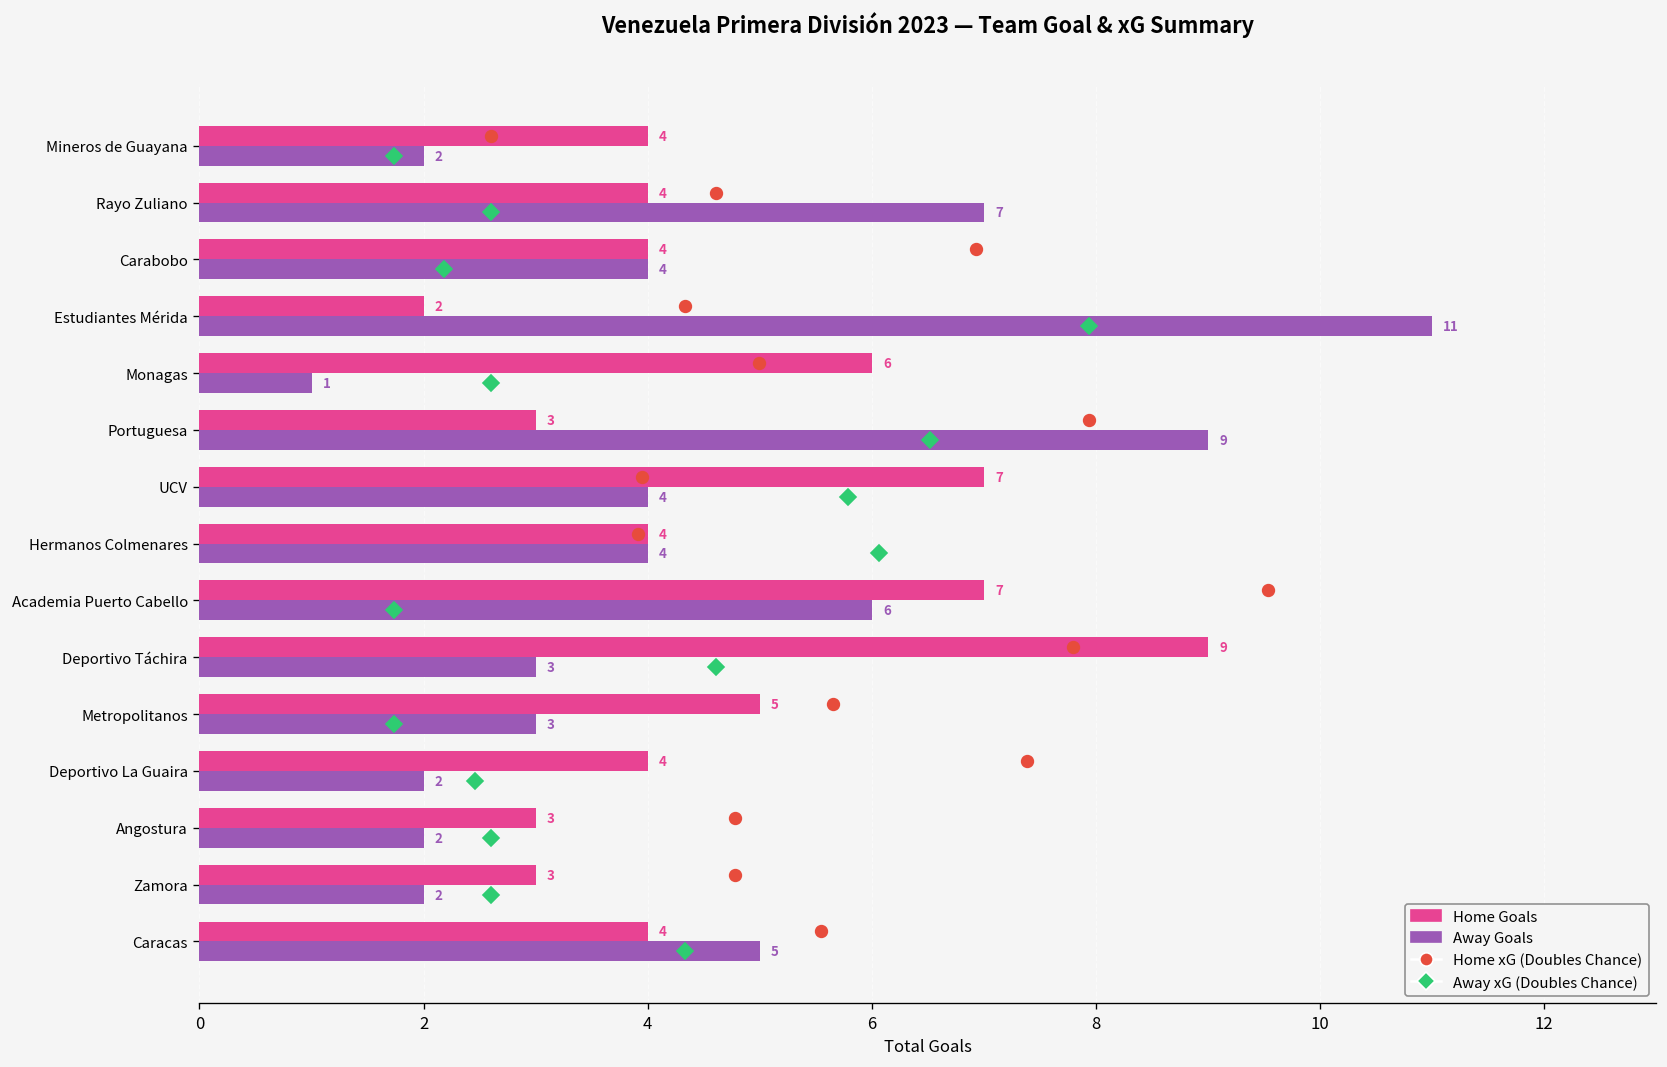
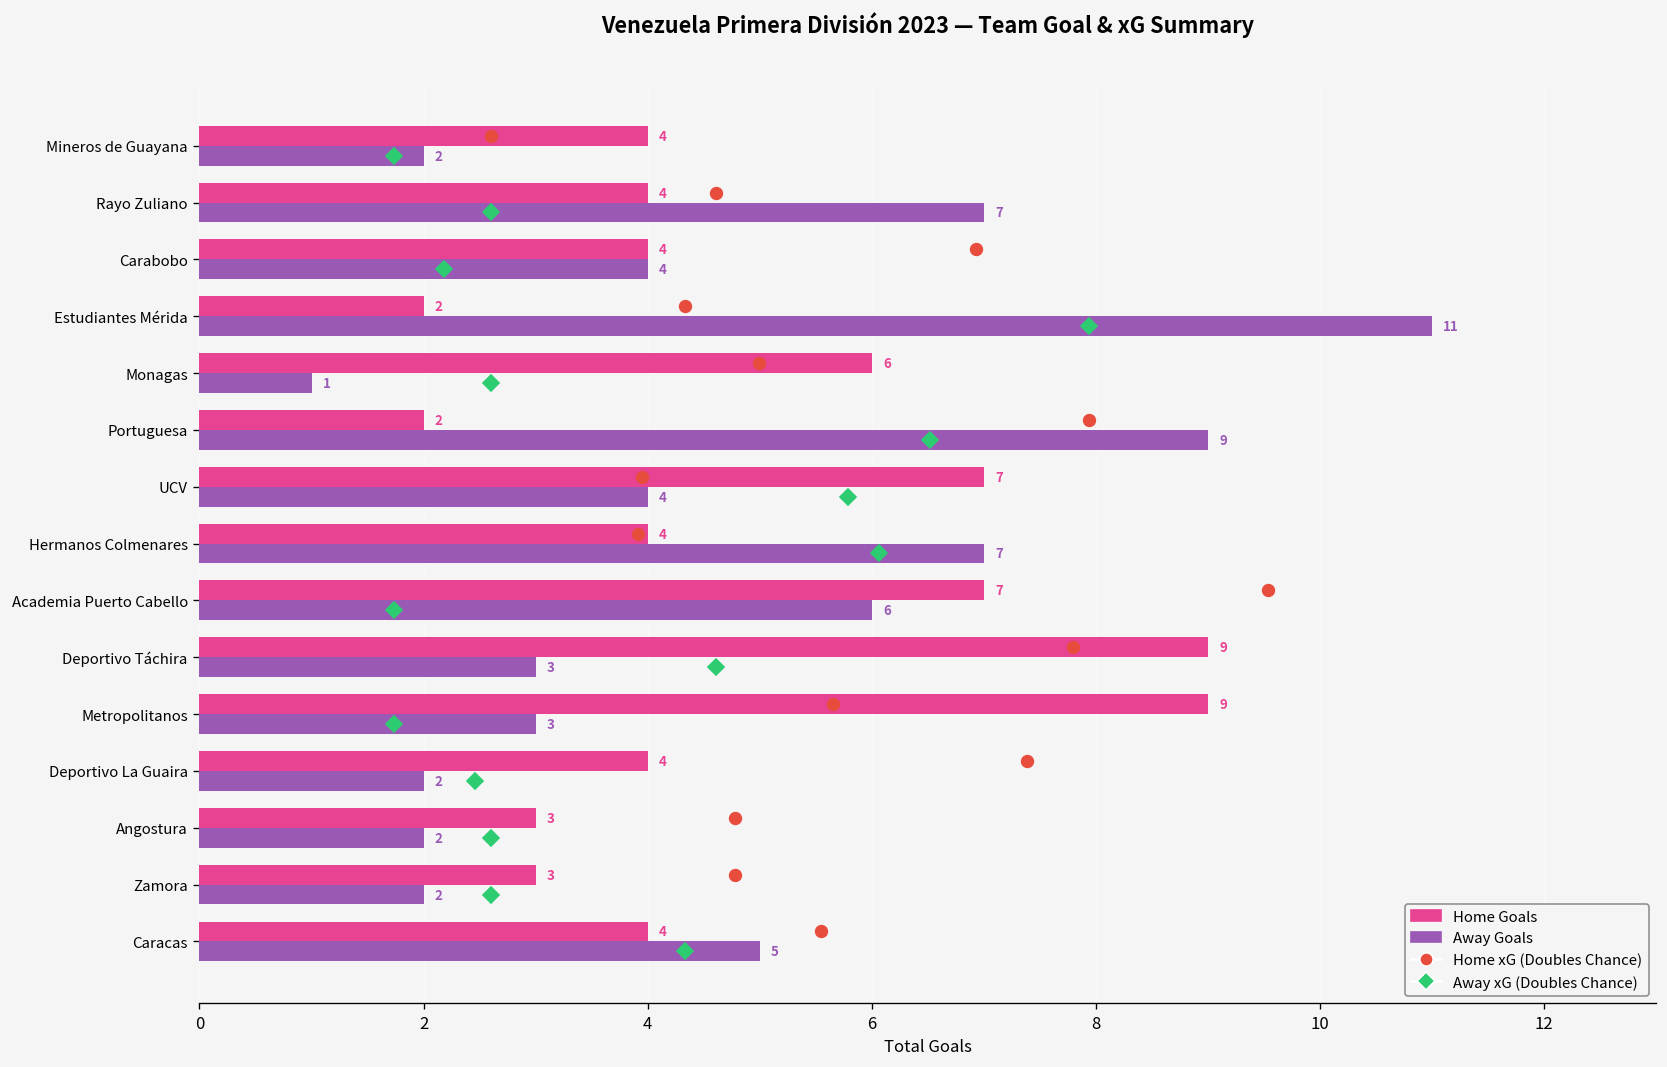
  {
    "Home Goals": {
      "Mineros de Guayana": 4,
      "Rayo Zuliano": 4,
      "Carabobo": 4,
      "Estudiantes Mérida": 2,
      "Monagas": 6,
-     "Portuguesa": 3,
+     "Portuguesa": 2,
      "UCV": 7,
      "Hermanos Colmenares": 4,
      "Academia Puerto Cabello": 7,
      "Deportivo Táchira": 9,
-     "Metropolitanos": 5,
+     "Metropolitanos": 9,
      "Deportivo La Guaira": 4,
      "Angostura": 3,
      "Zamora": 3,
      "Caracas": 4
    },
    "Away Goals": {
      "Mineros de Guayana": 2,
      "Rayo Zuliano": 7,
      "Carabobo": 4,
      "Estudiantes Mérida": 11,
      "Monagas": 1,
      "Portuguesa": 9,
      "UCV": 4,
-     "Hermanos Colmenares": 4,
+     "Hermanos Colmenares": 7,
      "Academia Puerto Cabello": 6,
      "Deportivo Táchira": 3,
      "Metropolitanos": 3,
      "Deportivo La Guaira": 2,
      "Angostura": 2,
      "Zamora": 2,
      "Caracas": 5
    }
  }
